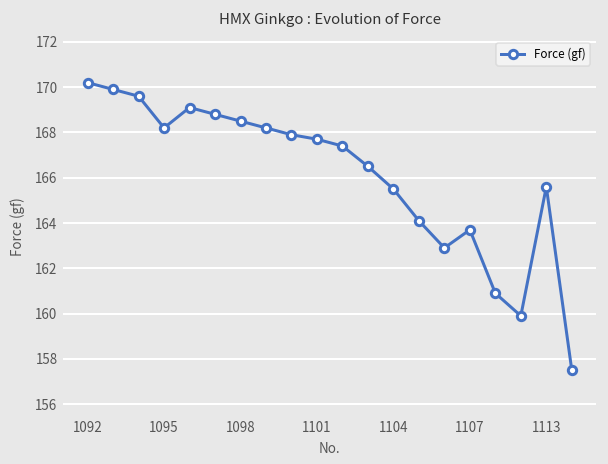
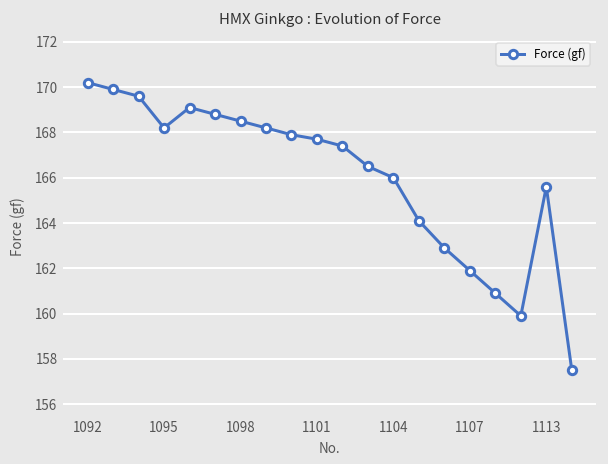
  {
    "1092": 170.2,
    "1095": 168.2,
    "1098": 168.5,
    "1101": 167.7,
-   "1104": 165.5,
-   "1107": 163.7,
+   "1104": 166.0,
+   "1107": 161.9,
    "1113": 165.6
  }
